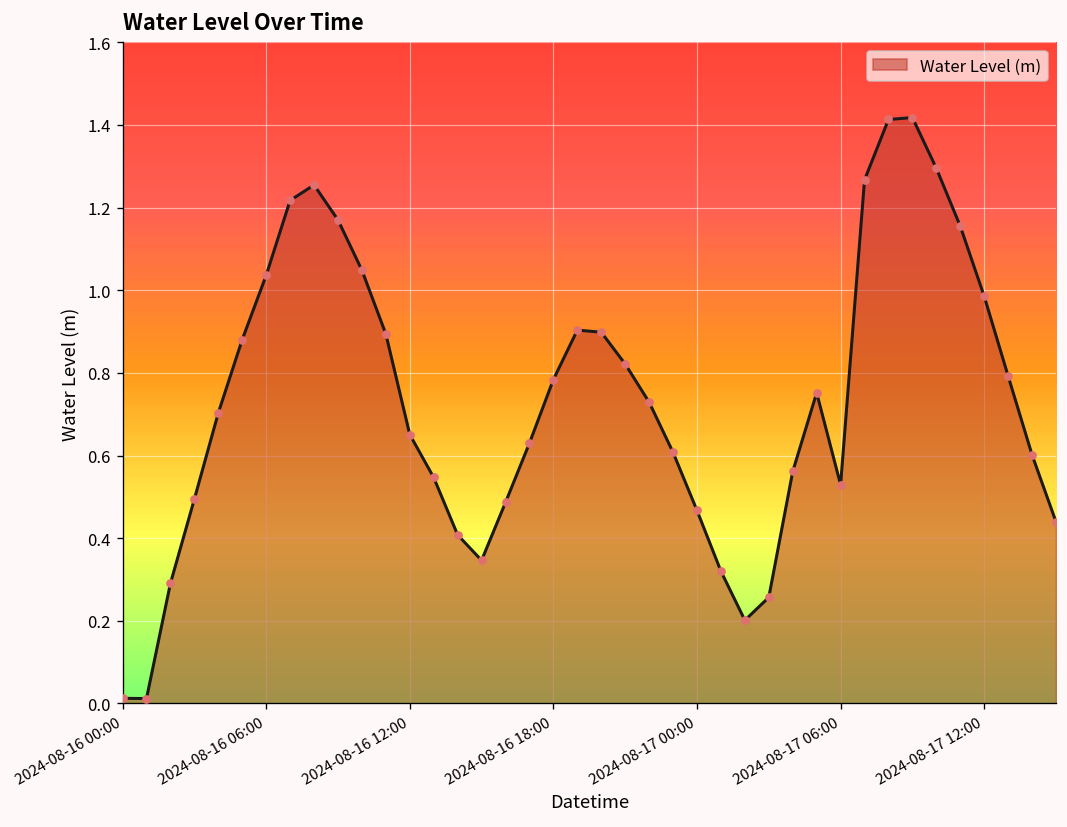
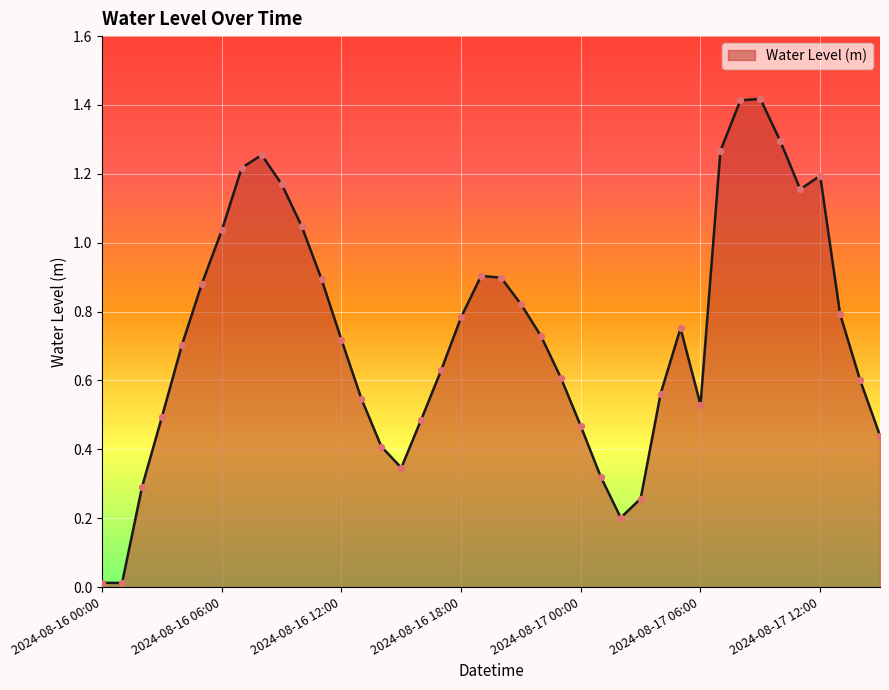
  {
    "2024-08-16 00:00": 0.01,
    "2024-08-16 06:00": 1.04,
-   "2024-08-16 12:00": 0.65,
+   "2024-08-16 12:00": 0.72,
    "2024-08-16 18:00": 0.78,
    "2024-08-17 00:00": 0.47,
    "2024-08-17 06:00": 0.53,
-   "2024-08-17 12:00": 0.99
+   "2024-08-17 12:00": 1.19
  }
